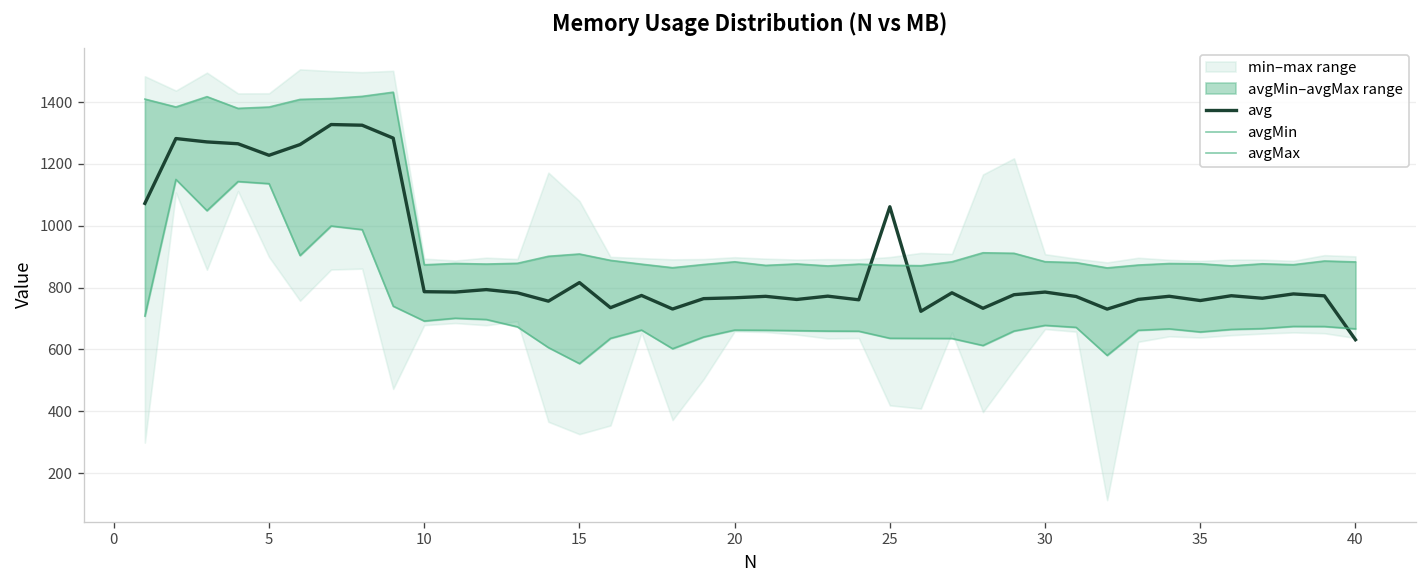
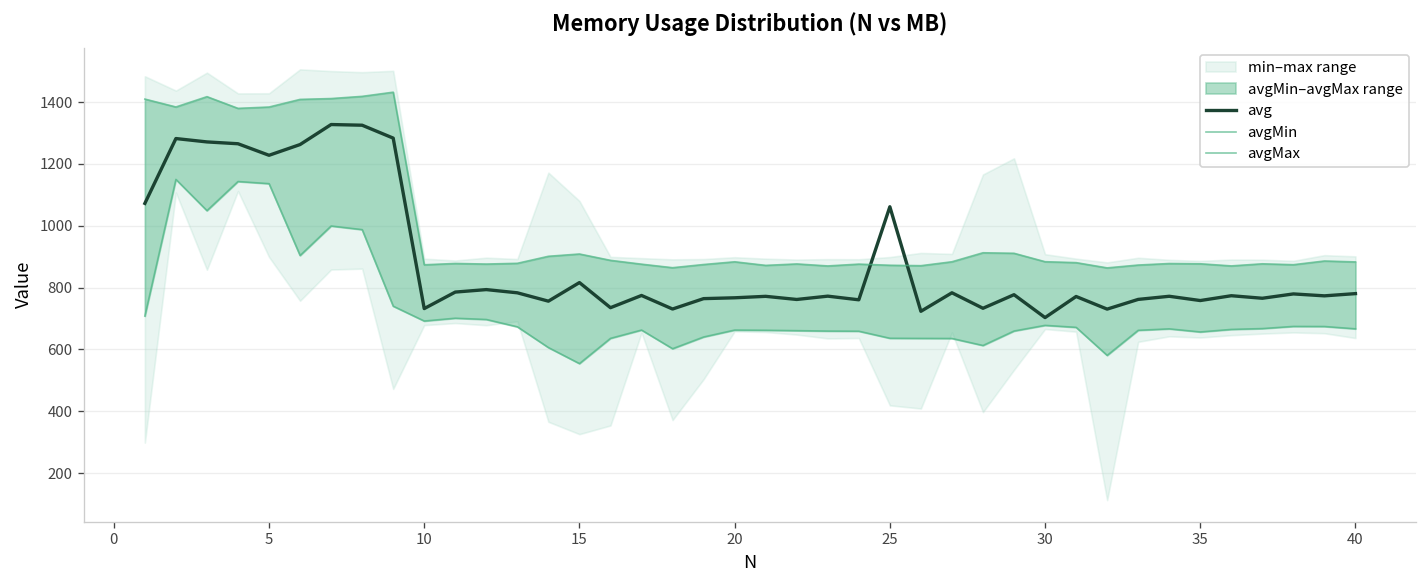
  {
    "avg": {
      "5": 1230,
-     "10": 790,
+     "10": 730,
      "15": 820,
      "20": 770,
      "25": 1060,
-     "30": 790,
+     "30": 700,
      "35": 760,
-     "40": 630
+     "40": 780
    }
  }
